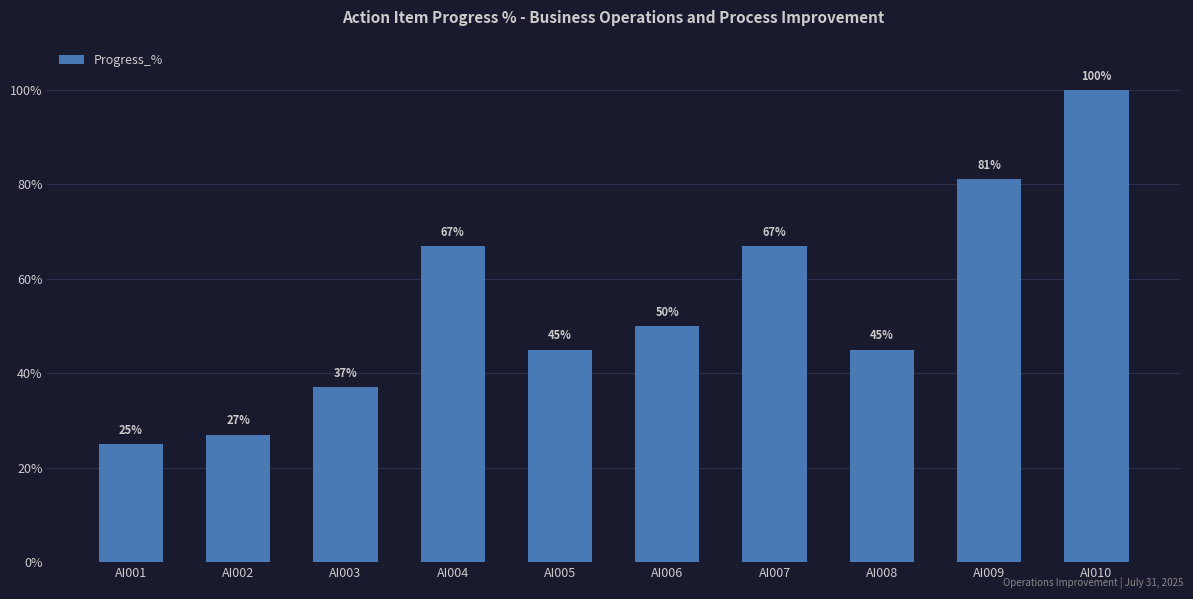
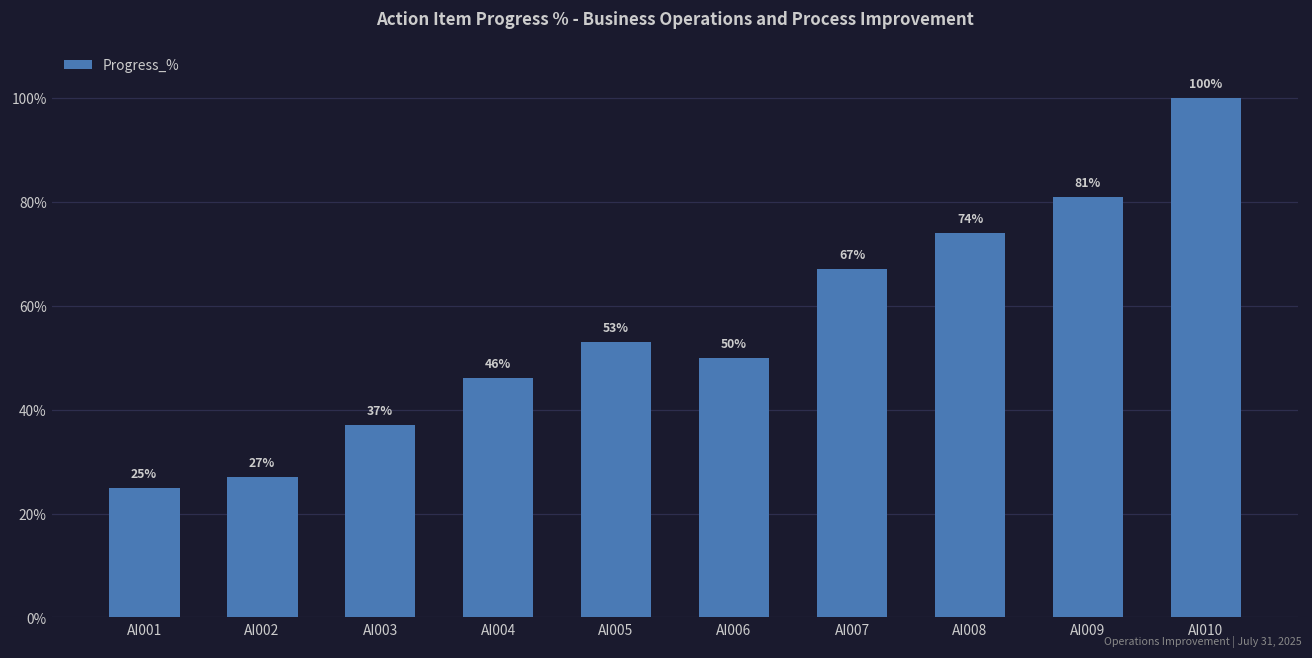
  {
    "AI001": "25%",
    "AI002": "27%",
    "AI003": "37%",
-   "AI004": "67%",
-   "AI005": "45%",
+   "AI004": "46%",
+   "AI005": "53%",
    "AI006": "50%",
    "AI007": "67%",
-   "AI008": "45%",
+   "AI008": "74%",
    "AI009": "81%",
    "AI010": "100%"
  }
